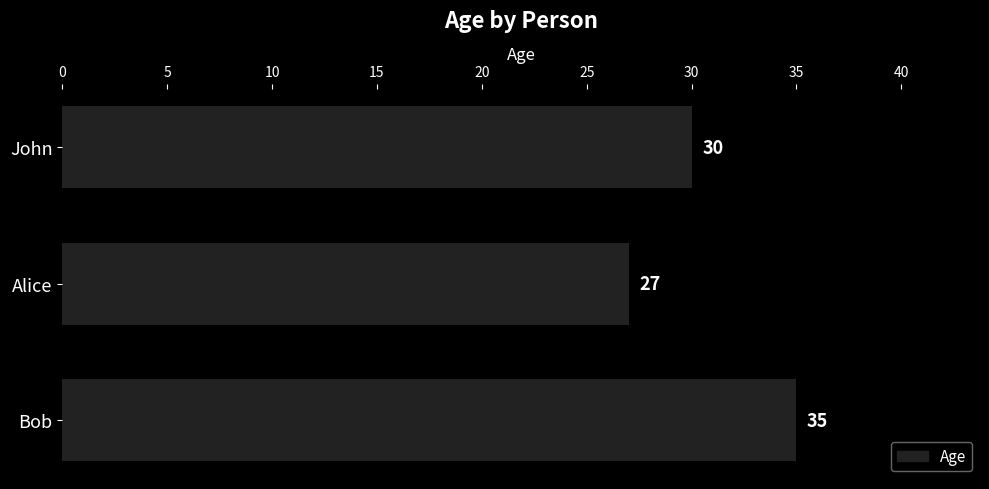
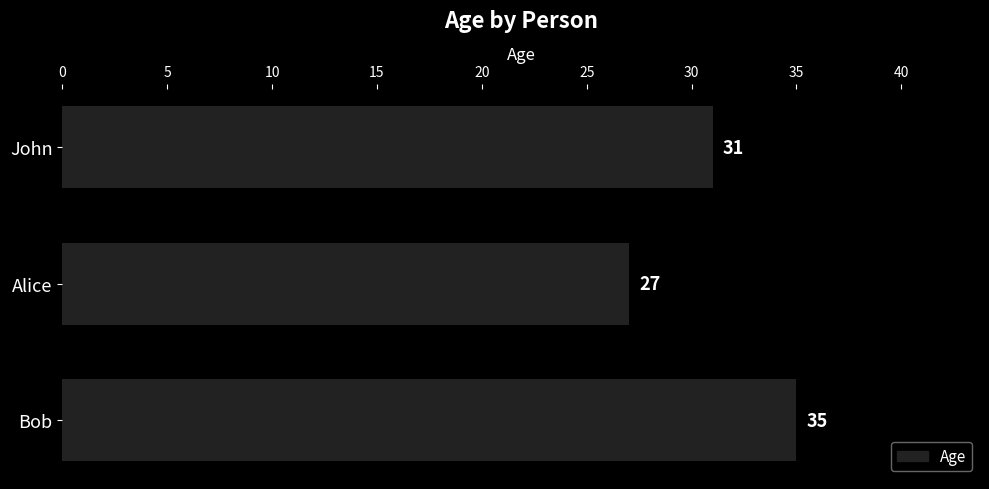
  {
-   "John": 30,
+   "John": 31,
    "Alice": 27,
    "Bob": 35
  }
